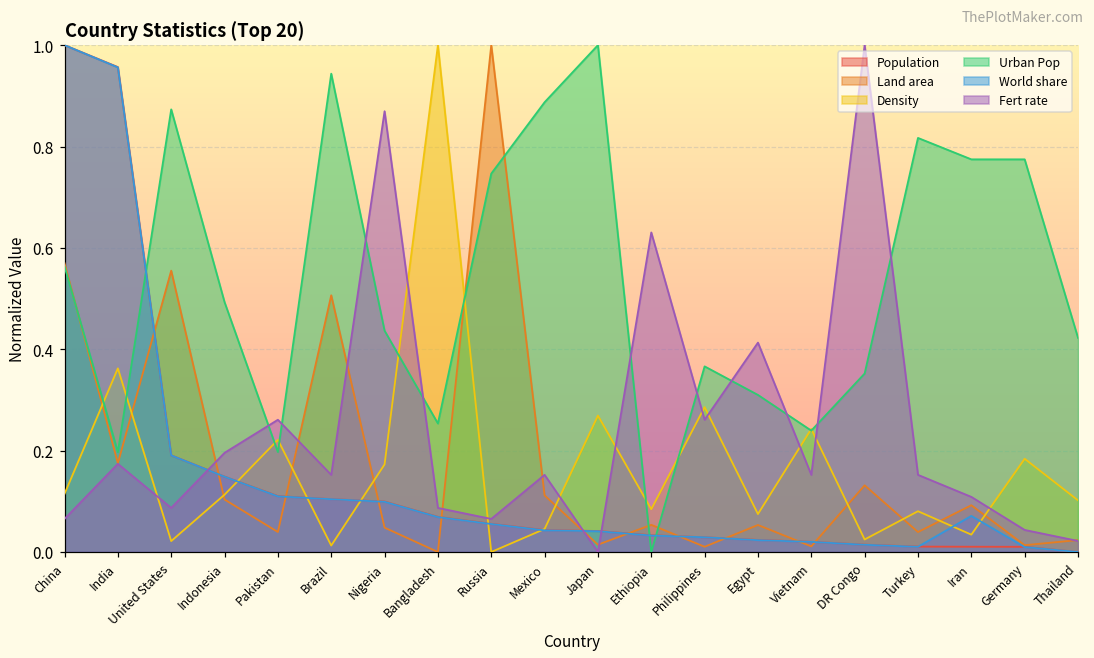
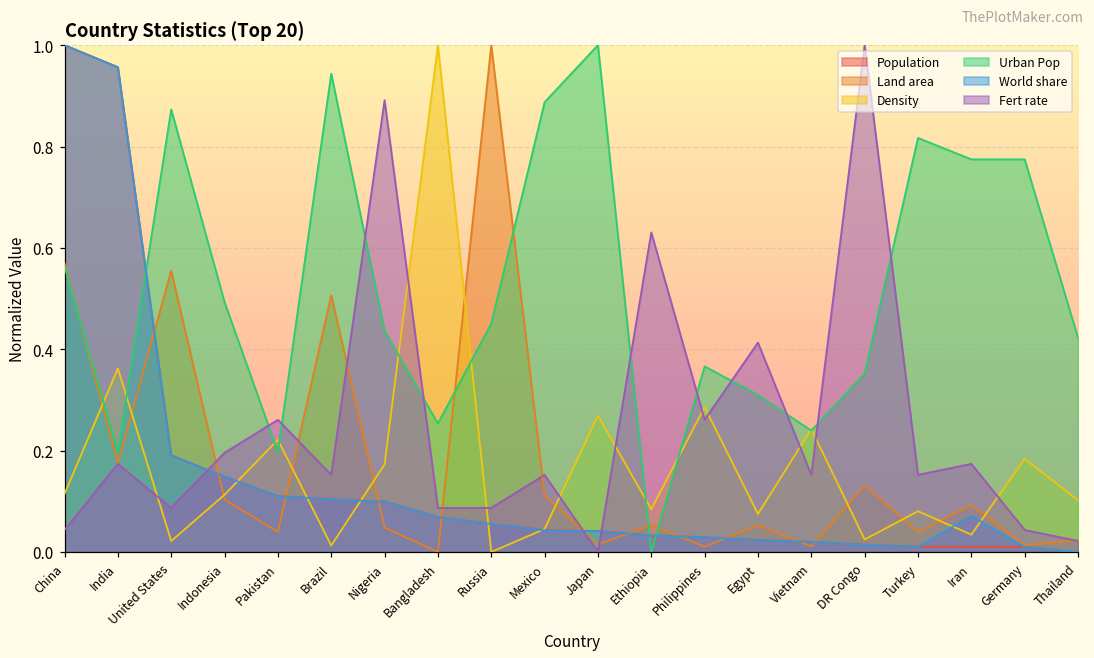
  {
    "Urban Pop": {
      "China": 0.56,
      "India": 0.20,
      "United States": 0.87,
      "Indonesia": 0.49,
      "Pakistan": 0.20,
      "Brazil": 0.94,
      "Nigeria": 0.44,
      "Bangladesh": 0.25,
-     "Russia": 0.75,
+     "Russia": 0.45,
      "Mexico": 0.89,
      "Japan": 1.00,
      "Ethiopia": 0.00,
      "Philippines": 0.37,
      "Egypt": 0.31,
      "DR Congo": 0.35,
      "Turkey": 0.82,
      "Iran": 0.77,
      "Germany": 0.77,
      "Thailand": 0.42
    },
    "World share": {
      "Iran": 0.07
    },
    "Fert rate": {
-     "China": 0.07,
+     "China": 0.04,
      "United States": 0.09,
      "Indonesia": 0.20,
      "Pakistan": 0.26,
      "Brazil": 0.15,
-     "Nigeria": 0.87,
+     "Nigeria": 0.89,
      "Bangladesh": 0.09,
-     "Russia": 0.07,
+     "Russia": 0.09,
      "Mexico": 0.15,
      "Japan": 0.00,
      "Ethiopia": 0.63,
      "Philippines": 0.26,
      "Egypt": 0.41,
      "Vietnam": 0.15,
      "DR Congo": 1.00,
      "Turkey": 0.15,
-     "Iran": 0.11,
+     "Iran": 0.17,
      "Germany": 0.04
    }
  }
